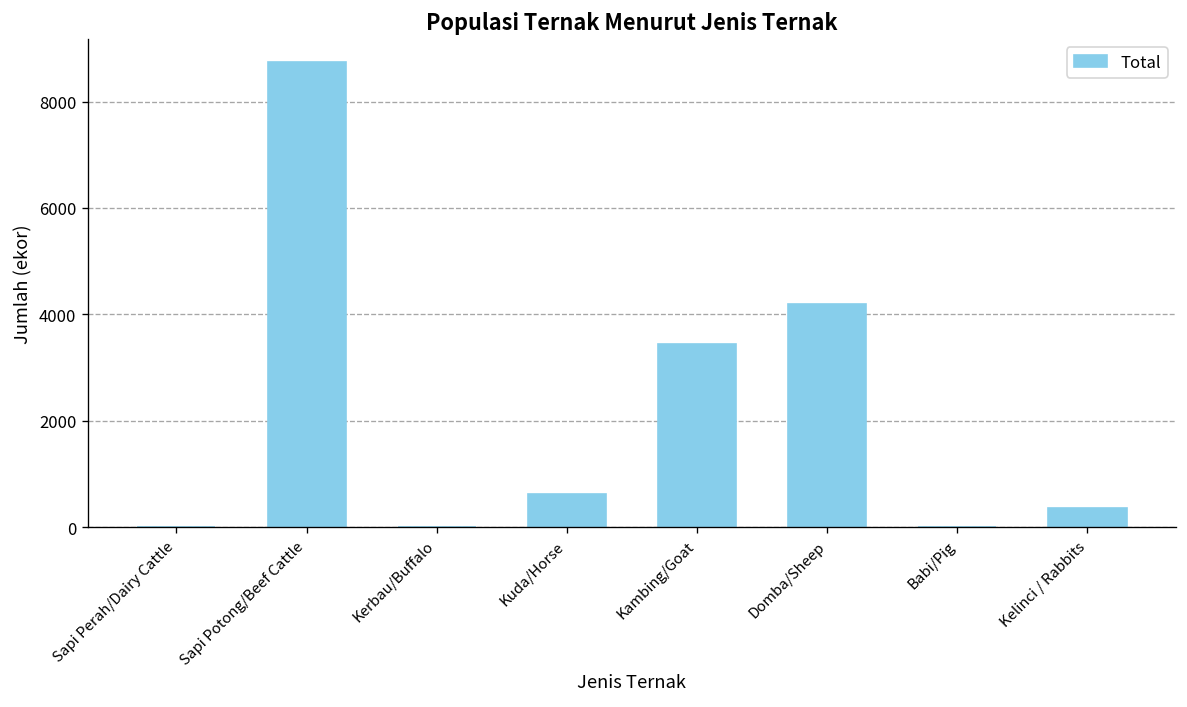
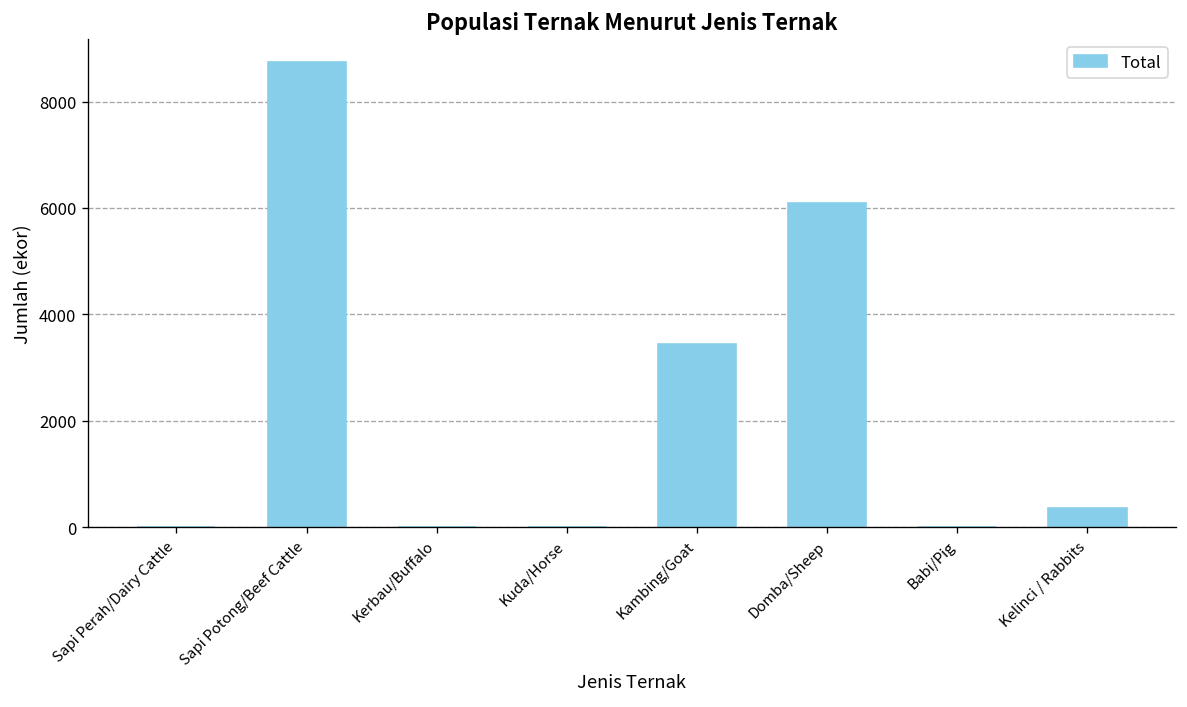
  {
    "Sapi Perah/Dairy Cattle": 0,
    "Sapi Potong/Beef Cattle": 8700,
    "Kerbau/Buffalo": 0,
-   "Kuda/Horse": 600,
+   "Kuda/Horse": 0,
    "Kambing/Goat": 3400,
-   "Domba/Sheep": 4200,
+   "Domba/Sheep": 6100,
    "Babi/Pig": 0,
    "Kelinci / Rabbits": 400
  }
